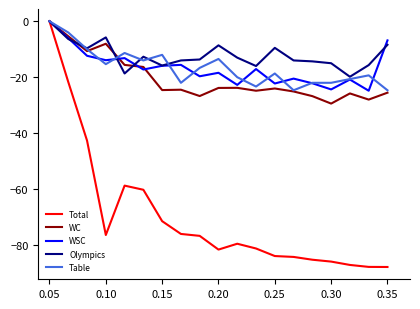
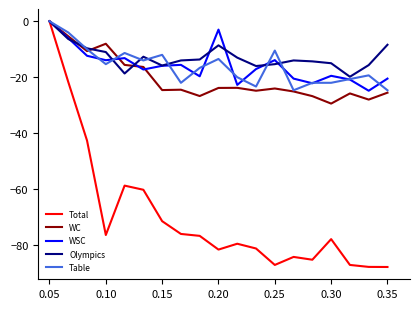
  {
    "Total": {
      "0.10": -76,
      "0.15": -71,
      "0.20": -82,
-     "0.25": -84,
-     "0.30": -86,
+     "0.25": -87,
+     "0.30": -78,
      "0.35": -88
    },
    "WC": {
      "0.10": -8,
      "0.15": -25,
      "0.20": -24,
      "0.25": -24,
      "0.30": -29
    },
    "WSC": {
      "0.10": -14,
-     "0.20": -18,
-     "0.25": -22,
-     "0.30": -24,
-     "0.35": -7
+     "0.20": -3,
+     "0.25": -14,
+     "0.30": -20,
+     "0.35": -21
    },
    "Olympics": {
-     "0.10": -6,
+     "0.10": -11,
      "0.20": -9,
-     "0.25": -10,
+     "0.25": -15,
      "0.30": -15,
      "0.35": -8
    },
    "Table": {
      "0.10": -15,
      "0.15": -12,
      "0.20": -13,
-     "0.25": -19,
+     "0.25": -10,
      "0.30": -22
    }
  }
